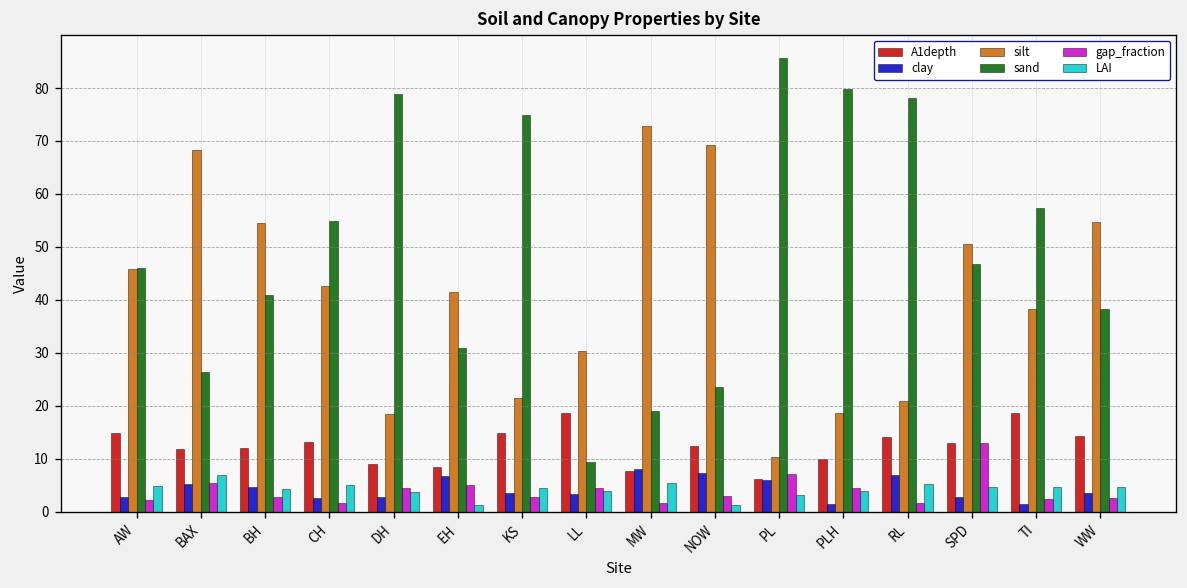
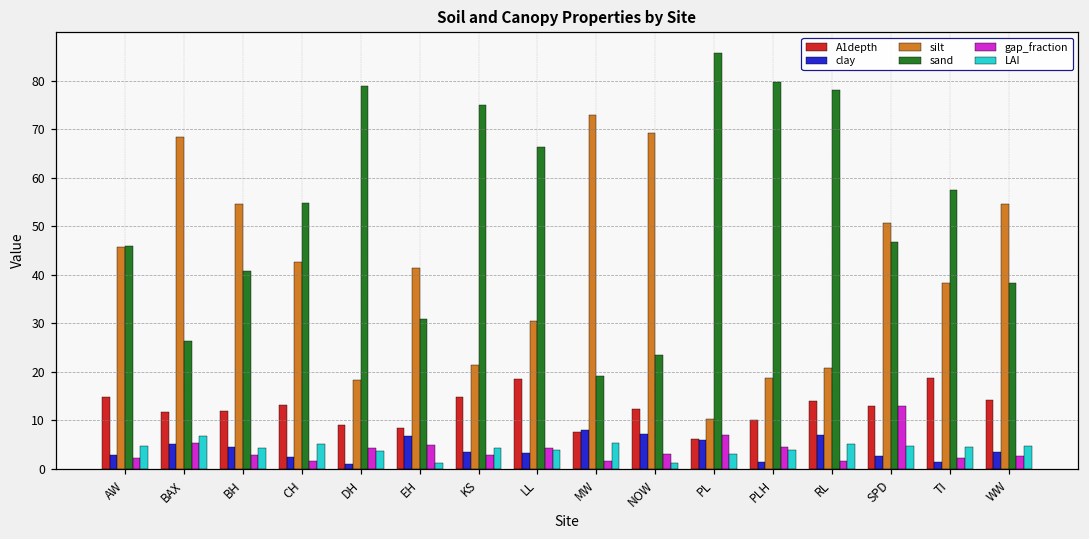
  {
    "A1depth": {
      "AW": 15,
      "BAX": 12,
      "BH": 12,
      "CH": 13,
      "DH": 9,
      "EH": 8,
      "KS": 15,
      "LL": 19,
      "MW": 8,
      "NOW": 12,
      "PL": 6,
      "PLH": 10,
      "RL": 14,
      "SPD": 13,
      "TI": 19,
      "WW": 14
    },
    "clay": {
      "AW": 3,
      "BAX": 5,
      "BH": 5,
      "CH": 3,
-     "DH": 3,
+     "DH": 1,
      "EH": 7,
      "KS": 4,
      "LL": 3,
      "MW": 8,
      "NOW": 7,
      "PL": 6,
      "PLH": 2,
      "RL": 7,
      "SPD": 3,
      "TI": 1,
      "WW": 4
    },
    "silt": {
      "AW": 46,
      "BAX": 68,
      "BH": 55,
      "CH": 43,
      "DH": 18,
      "EH": 42,
      "KS": 21,
      "LL": 30,
      "MW": 73,
      "NOW": 69,
      "PL": 10,
      "PLH": 19,
      "RL": 21,
      "SPD": 51,
      "TI": 38,
      "WW": 55
    },
    "sand": {
      "AW": 46,
      "BAX": 26,
      "BH": 41,
      "CH": 55,
      "DH": 79,
      "EH": 31,
      "KS": 75,
-     "LL": 9,
+     "LL": 66,
      "MW": 19,
      "NOW": 23,
      "PL": 86,
      "PLH": 80,
      "RL": 78,
      "SPD": 47,
      "TI": 57,
      "WW": 38
    },
    "gap_fraction": {
      "AW": 2,
      "BAX": 5,
      "BH": 3,
      "CH": 2,
      "DH": 4,
      "EH": 5,
      "KS": 3,
      "LL": 4,
      "MW": 2,
      "NOW": 3,
      "PL": 7,
      "PLH": 4,
      "RL": 2,
      "SPD": 13,
      "TI": 2,
      "WW": 3
    },
    "LAI": {
      "AW": 5,
      "BAX": 7,
      "BH": 4,
      "CH": 5,
      "DH": 4,
      "EH": 1,
      "KS": 4,
      "LL": 4,
      "MW": 5,
      "NOW": 1,
      "PL": 3,
      "PLH": 4,
      "RL": 5,
      "SPD": 5,
      "TI": 5,
      "WW": 5
    }
  }
